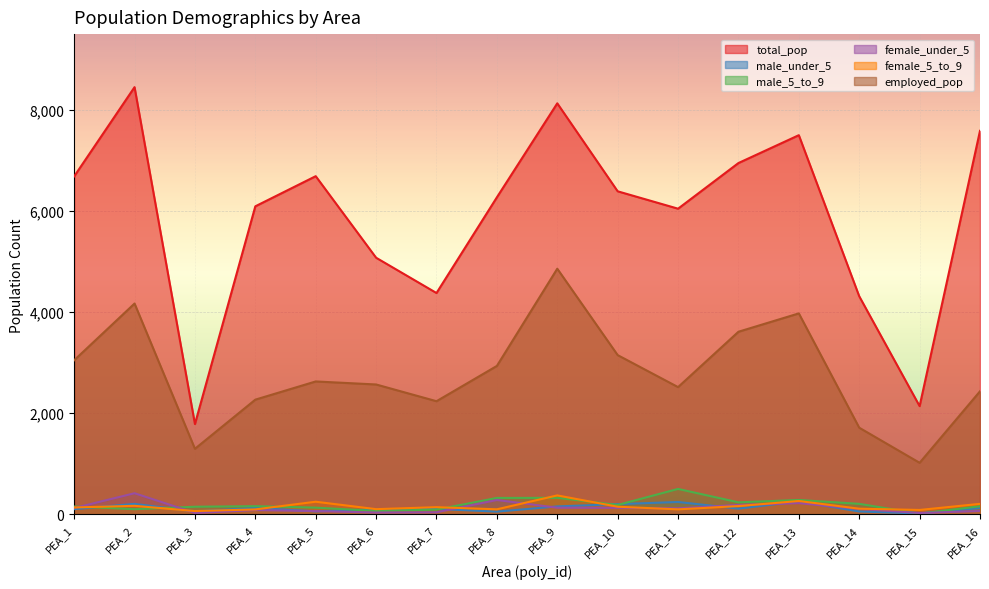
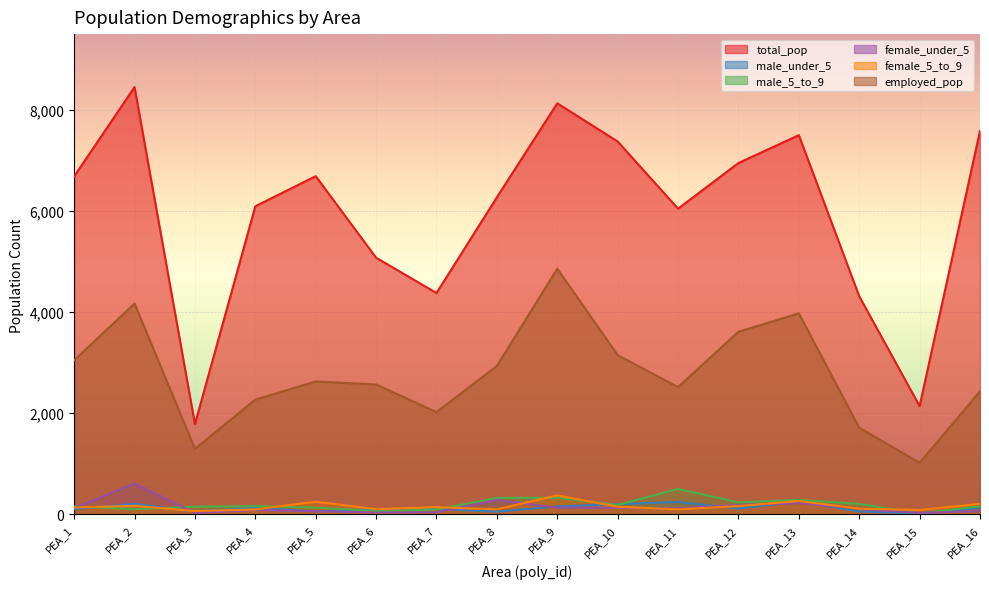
  {
    "total_pop": {
      "PEA_1": "6,700",
      "PEA_2": "8,500",
      "PEA_3": "1,800",
      "PEA_4": "6,100",
      "PEA_5": "6,700",
      "PEA_6": "5,100",
      "PEA_7": "4,400",
      "PEA_8": "6,300",
      "PEA_9": "8,100",
-     "PEA_10": "6,400",
+     "PEA_10": "7,400",
      "PEA_11": "6,000",
      "PEA_12": "7,000",
      "PEA_13": "7,500",
      "PEA_14": "4,300",
      "PEA_15": "2,100",
      "PEA_16": "7,600"
    },
    "male_under_5": {
      "PEA_11": "200"
    },
    "male_5_to_9": {
      "PEA_2": "100",
      "PEA_3": "200",
      "PEA_5": "100",
      "PEA_11": "500",
      "PEA_12": "200",
      "PEA_14": "200"
    },
    "female_under_5": {
-     "PEA_2": "400",
+     "PEA_2": "600",
      "PEA_7": "0",
      "PEA_16": "100"
    },
    "female_5_to_9": {
      "PEA_5": "300",
      "PEA_15": "100"
    },
    "employed_pop": {
      "PEA_1": "3,000",
      "PEA_2": "4,200",
      "PEA_3": "1,300",
      "PEA_4": "2,300",
      "PEA_5": "2,600",
      "PEA_6": "2,600",
-     "PEA_7": "2,200",
+     "PEA_7": "2,000",
      "PEA_8": "2,900",
      "PEA_9": "4,900",
      "PEA_10": "3,200",
      "PEA_11": "2,500",
      "PEA_12": "3,600",
      "PEA_13": "4,000",
      "PEA_14": "1,700",
      "PEA_15": "1,000",
      "PEA_16": "2,400"
    }
  }
